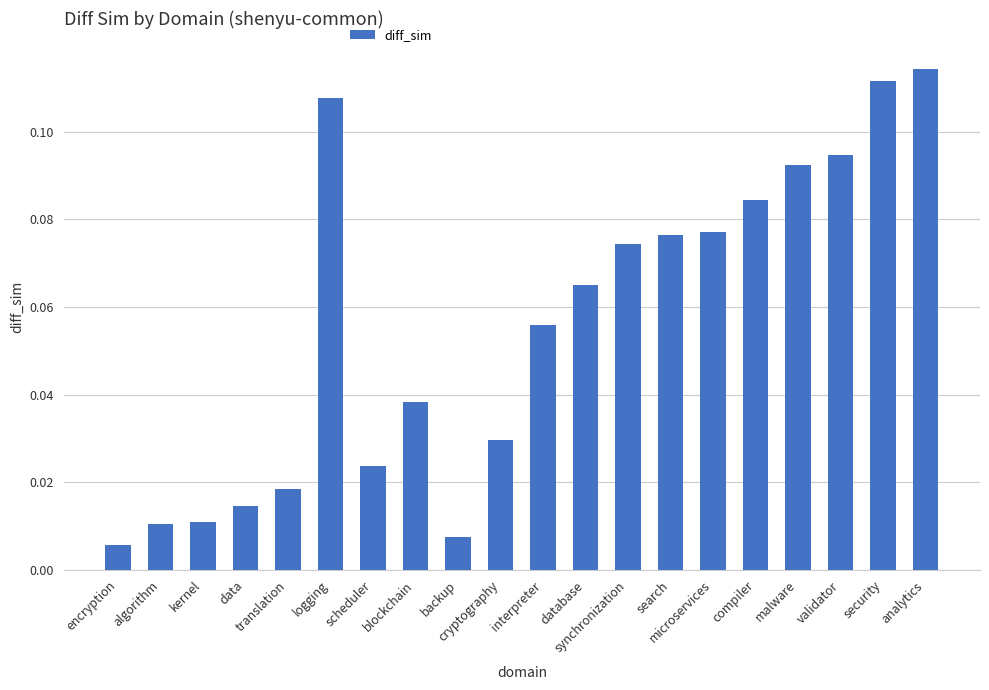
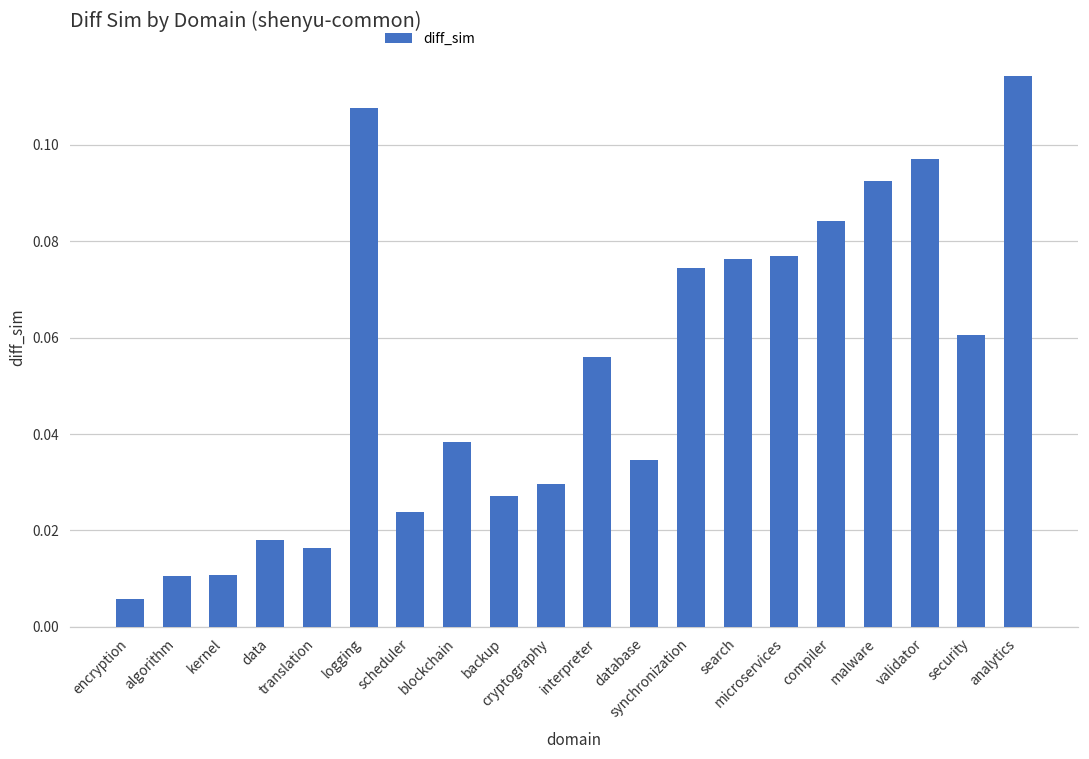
  {
    "encryption": 0.006,
    "algorithm": 0.010,
    "kernel": 0.011,
-   "data": 0.015,
-   "translation": 0.019,
+   "data": 0.018,
+   "translation": 0.016,
    "logging": 0.108,
    "scheduler": 0.024,
    "blockchain": 0.038,
-   "backup": 0.008,
+   "backup": 0.027,
    "cryptography": 0.030,
    "interpreter": 0.056,
-   "database": 0.065,
+   "database": 0.035,
    "synchronization": 0.074,
    "search": 0.076,
    "microservices": 0.077,
    "compiler": 0.084,
    "malware": 0.092,
-   "validator": 0.095,
-   "security": 0.112,
+   "validator": 0.097,
+   "security": 0.061,
    "analytics": 0.114
  }
